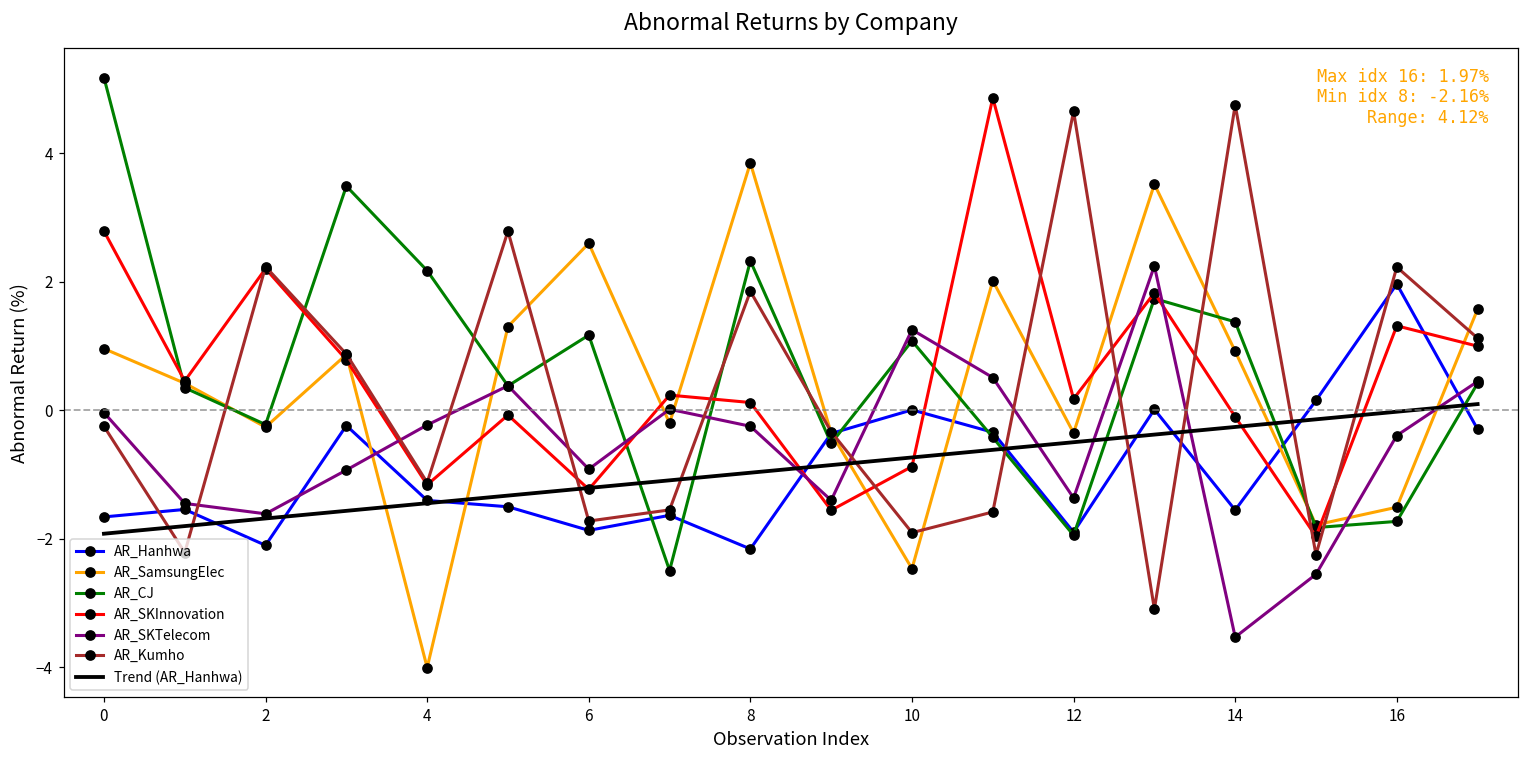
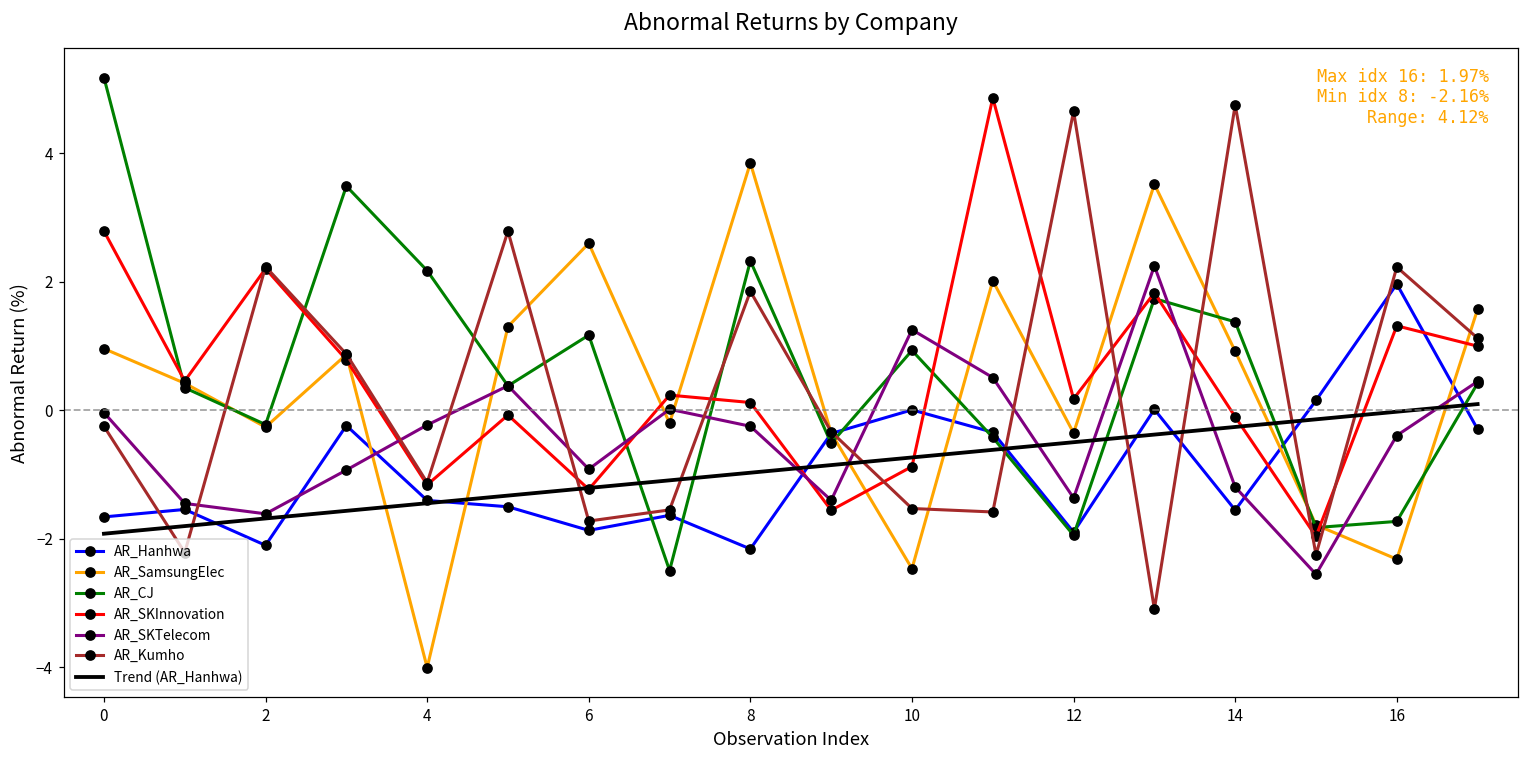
  {
    "AR_Hanhwa": {
      "0": -1.7,
      "2": -2.1,
      "4": -1.4,
      "6": -1.9,
      "8": -2.2,
      "10": 0.0,
      "12": -1.9,
      "14": -1.6,
      "16": 2.0
    },
    "AR_SamsungElec": {
      "0": 1.0,
      "4": -4.0,
      "6": 2.6,
      "8": 3.9,
      "10": -2.5,
      "12": -0.4,
      "14": 0.9,
-     "16": -1.5
+     "16": -2.3
    },
    "AR_CJ": {
      "0": 5.2,
      "4": 2.2,
      "6": 1.2,
      "8": 2.3,
-     "10": 1.1,
+     "10": 0.9,
      "12": -1.9,
      "14": 1.4,
      "16": -1.7
    },
    "AR_SKInnovation": {
      "0": 2.8,
      "8": 0.1,
      "10": -0.9,
      "12": 0.2,
      "14": -0.1,
      "16": 1.3
    },
    "AR_SKTelecom": {
      "0": 0.0,
      "2": -1.6,
      "4": -0.2,
      "6": -0.9,
      "8": -0.2,
      "10": 1.3,
      "12": -1.4,
-     "14": -3.5,
+     "14": -1.2,
      "16": -0.4
    },
    "AR_Kumho": {
      "0": -0.2,
      "6": -1.7,
      "8": 1.9,
-     "10": -1.9,
+     "10": -1.5,
      "12": 4.7,
      "14": 4.8,
      "16": 2.2
    },
    "Trend (AR_Hanhwa)": {
      "0": -1.9,
      "2": -1.7,
      "4": -1.4,
      "8": -1.0,
      "10": -0.7,
      "12": -0.5,
      "14": -0.3,
      "16": 0.0
    }
  }
